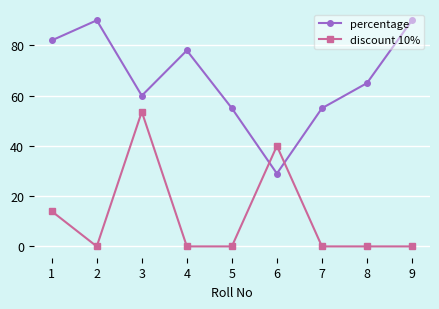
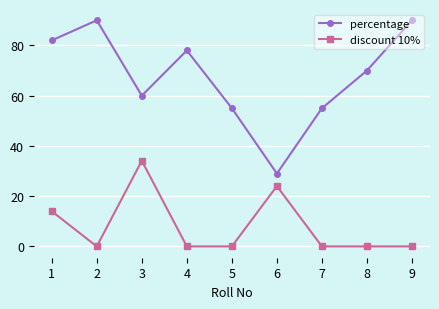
  {
    "percentage": {
      "1": 82,
      "2": 90,
      "3": 60,
      "4": 78,
      "5": 55,
      "6": 29,
      "7": 55,
-     "8": 65
+     "8": 70
    },
    "discount 10%": {
      "1": 14,
      "2": 0,
-     "3": 54,
+     "3": 34,
      "4": 0,
      "5": 0,
-     "6": 40,
+     "6": 24,
      "7": 0,
      "8": 0,
      "9": 0
    }
  }
